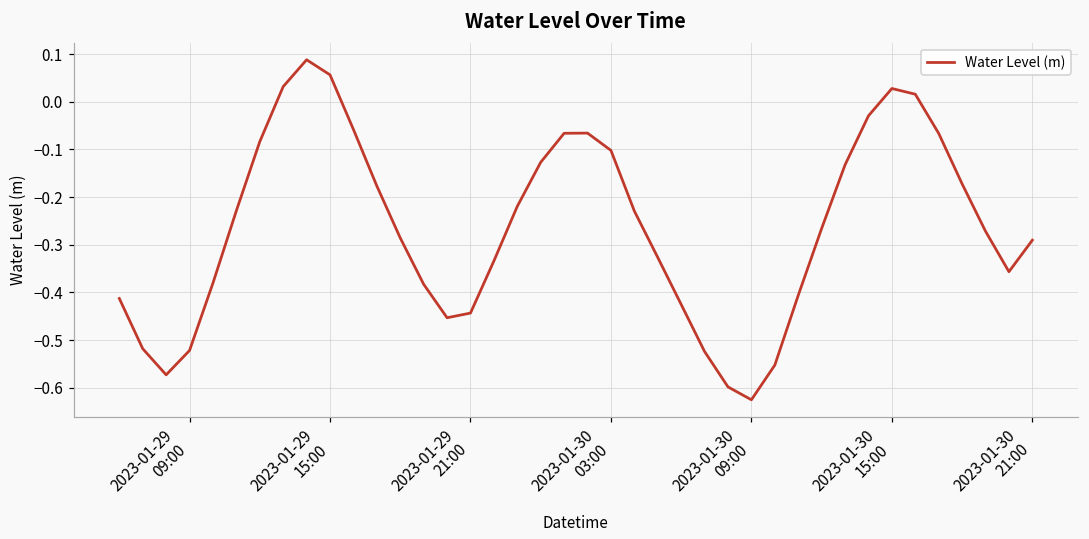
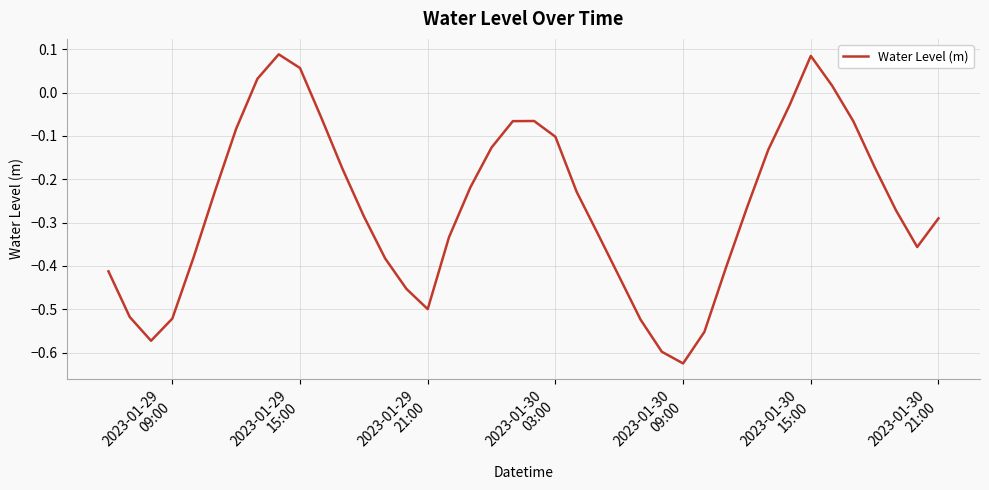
  {
    "2023-01-29 09:00": -0.52,
    "2023-01-29 15:00": 0.06,
-   "2023-01-29 21:00": -0.44,
+   "2023-01-29 21:00": -0.50,
    "2023-01-30 03:00": -0.10,
    "2023-01-30 09:00": -0.63,
-   "2023-01-30 15:00": 0.03,
+   "2023-01-30 15:00": 0.08,
    "2023-01-30 21:00": -0.29
  }
